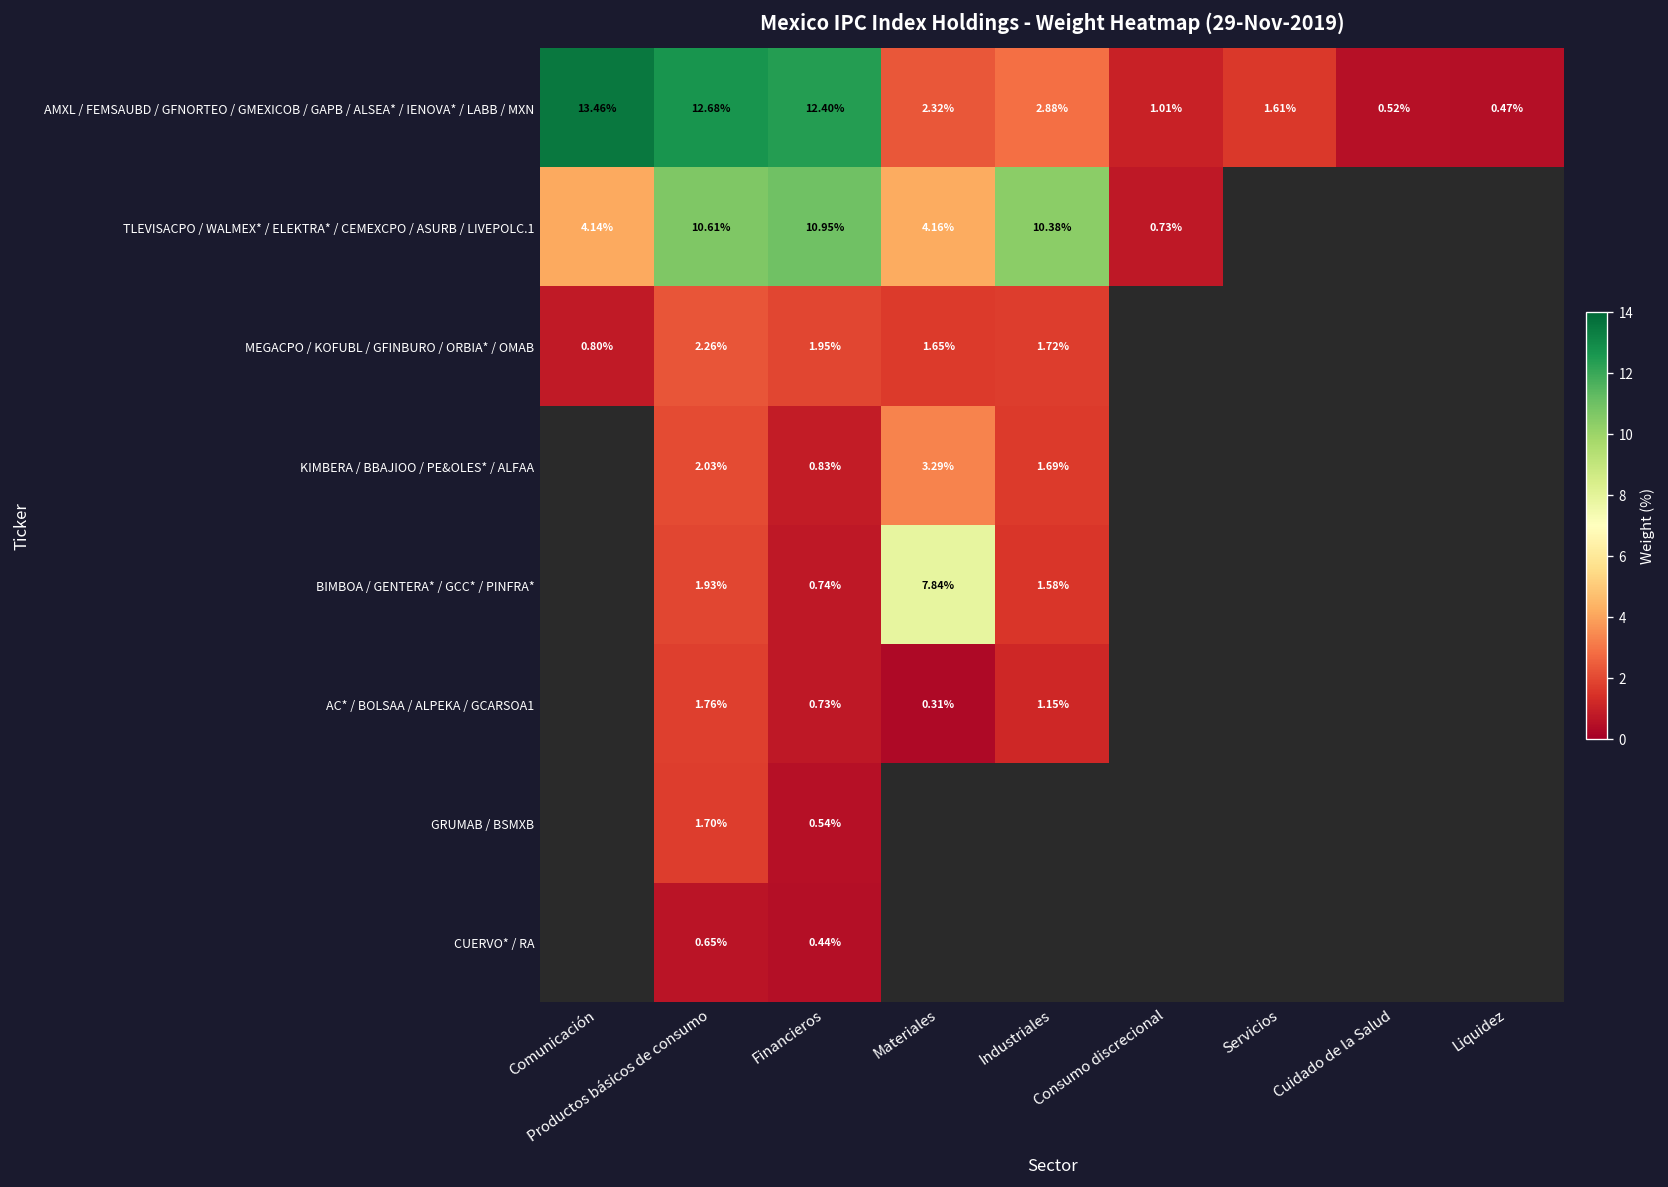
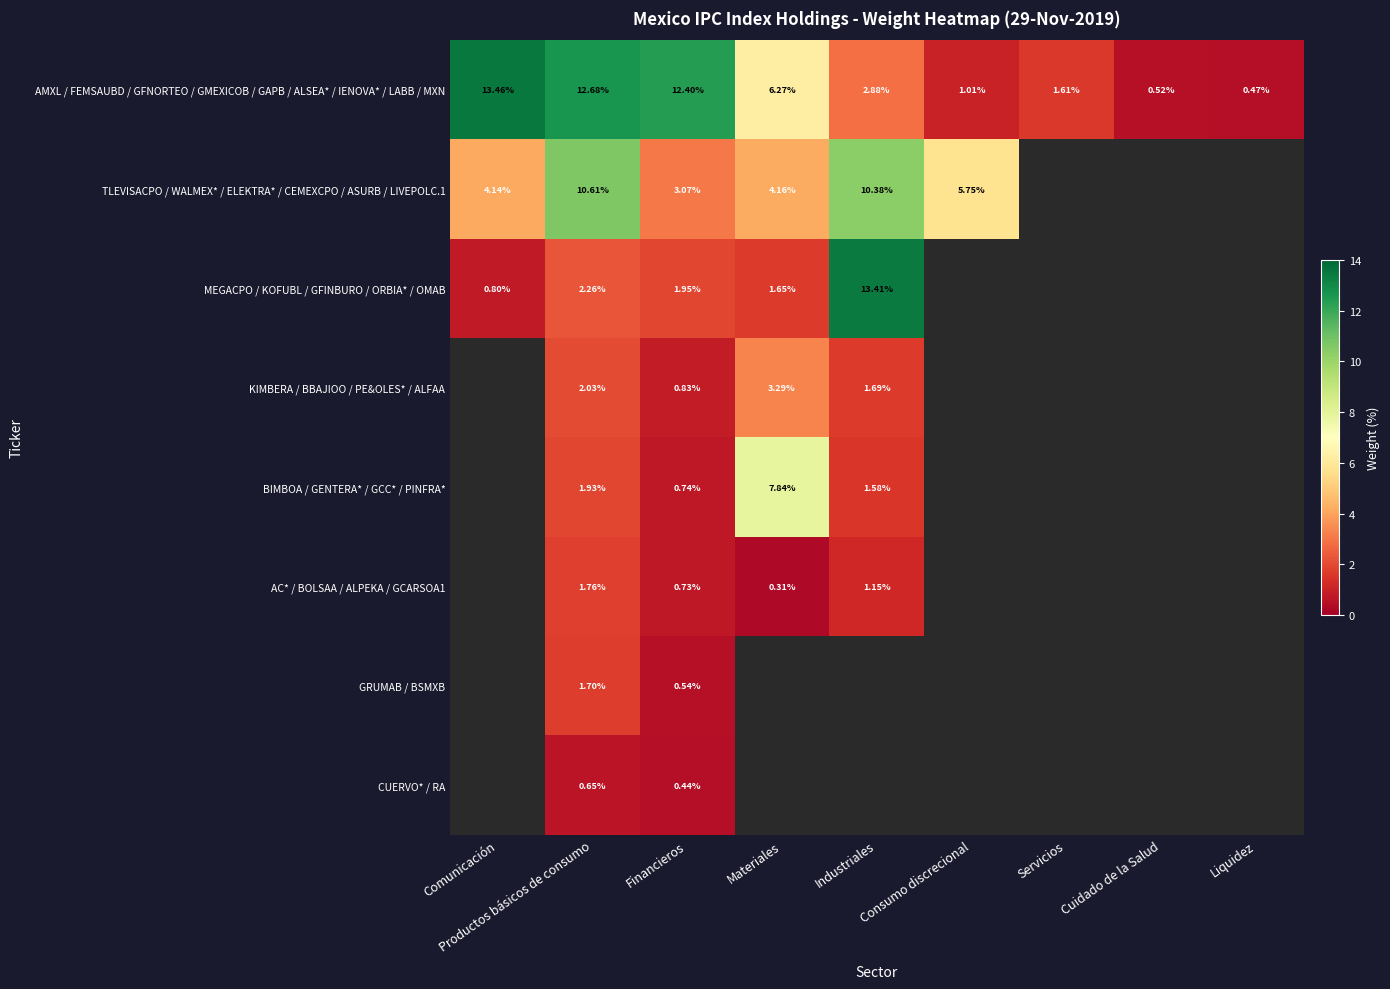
  {
    "AMXL / FEMSAUBD / GFNORTEO / GMEXICOB / GAPB / ALSEA* / IENOVA* / LABB / MXN": {
      "Comunicación": "13.46%",
      "Productos básicos de consumo": "12.68%",
      "Financieros": "12.40%",
-     "Materiales": "2.32%",
+     "Materiales": "6.27%",
      "Industriales": "2.88%",
      "Consumo discrecional": "1.01%",
      "Servicios": "1.61%",
      "Cuidado de la Salud": "0.52%",
      "Liquidez": "0.47%"
    },
    "TLEVISACPO / WALMEX* / ELEKTRA* / CEMEXCPO / ASURB / LIVEPOLC.1": {
      "Comunicación": "4.14%",
      "Productos básicos de consumo": "10.61%",
-     "Financieros": "10.95%",
+     "Financieros": "3.07%",
      "Materiales": "4.16%",
      "Industriales": "10.38%",
-     "Consumo discrecional": "0.73%"
+     "Consumo discrecional": "5.75%"
    },
    "MEGACPO / KOFUBL / GFINBURO / ORBIA* / OMAB": {
      "Comunicación": "0.80%",
      "Productos básicos de consumo": "2.26%",
      "Financieros": "1.95%",
      "Materiales": "1.65%",
-     "Industriales": "1.72%"
+     "Industriales": "13.41%"
    },
    "KIMBERA / BBAJIOO / PE&OLES* / ALFAA": {
      "Productos básicos de consumo": "2.03%",
      "Financieros": "0.83%",
      "Materiales": "3.29%",
      "Industriales": "1.69%"
    },
    "BIMBOA / GENTERA* / GCC* / PINFRA*": {
      "Productos básicos de consumo": "1.93%",
      "Financieros": "0.74%",
      "Materiales": "7.84%",
      "Industriales": "1.58%"
    },
    "AC* / BOLSAA / ALPEKA / GCARSOA1": {
      "Productos básicos de consumo": "1.76%",
      "Financieros": "0.73%",
      "Materiales": "0.31%",
      "Industriales": "1.15%"
    },
    "GRUMAB / BSMXB": {
      "Productos básicos de consumo": "1.70%",
      "Financieros": "0.54%"
    },
    "CUERVO* / RA": {
      "Productos básicos de consumo": "0.65%",
      "Financieros": "0.44%"
    }
  }
